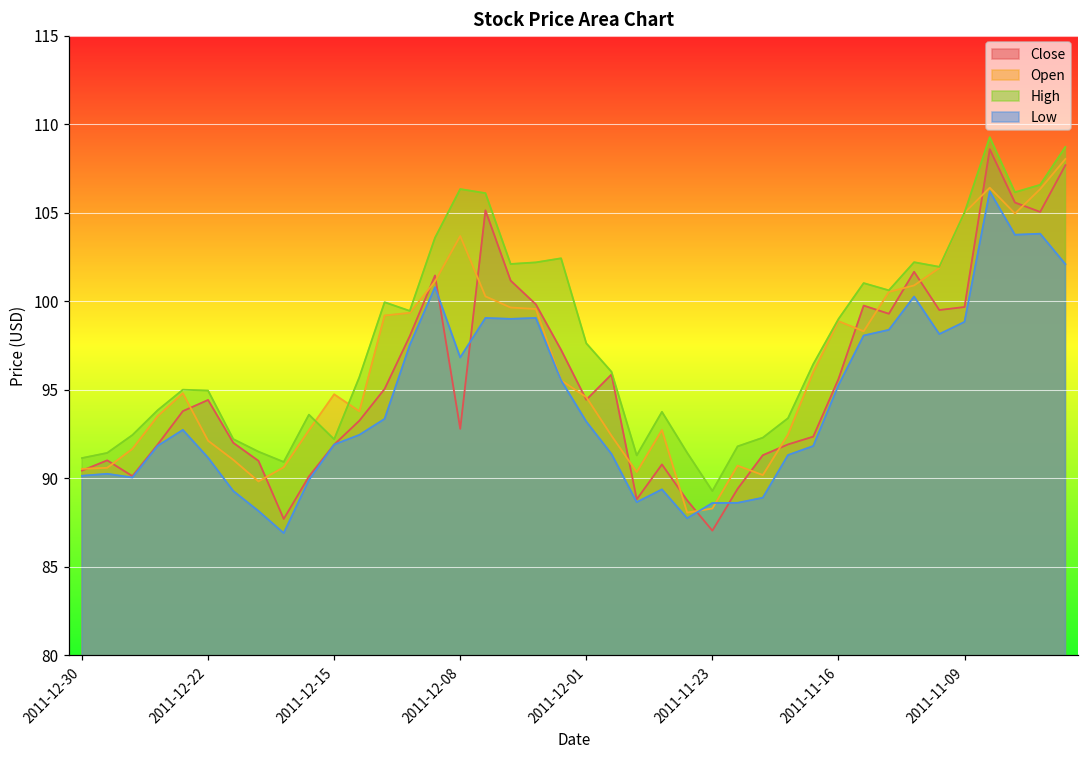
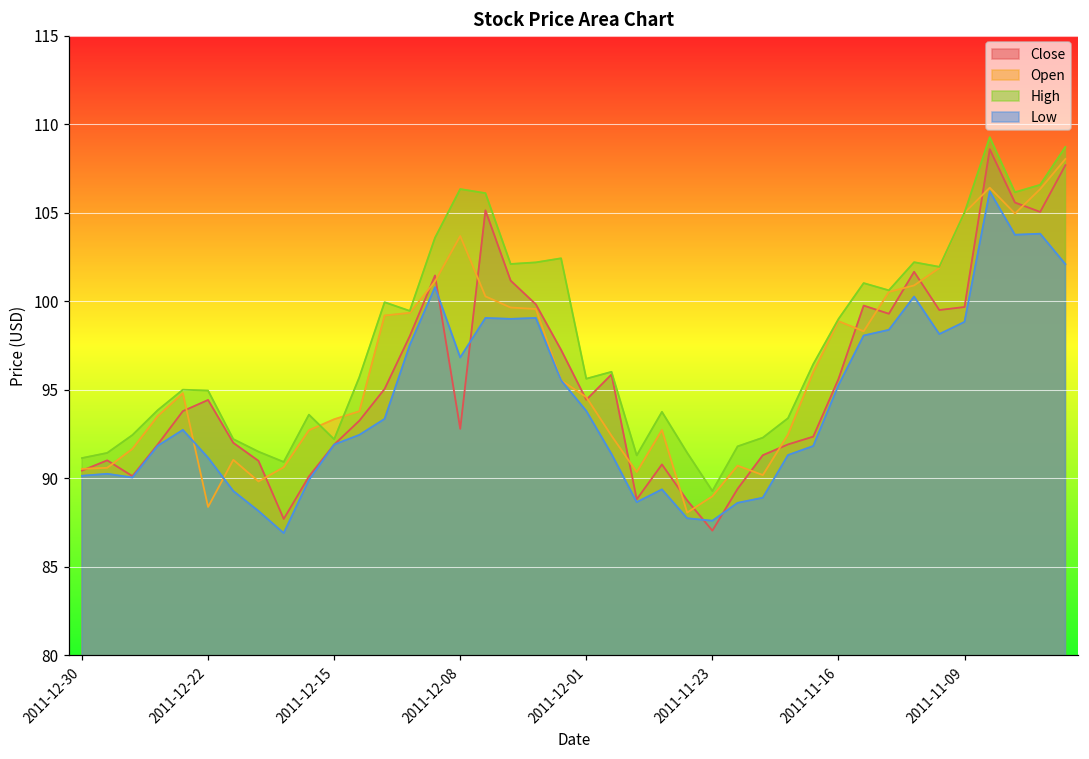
  {
    "Close": {
      "2011-12-22": 94.4,
      "2011-12-08": 92.8,
      "2011-11-23": 87.0,
      "2011-11-16": 95.6,
      "2011-11-09": 99.7
    },
    "Open": {
-     "2011-12-22": 92.1,
-     "2011-12-15": 94.7,
+     "2011-12-22": 88.4,
+     "2011-12-15": 93.3,
      "2011-12-08": 103.7,
-     "2011-11-23": 88.3
+     "2011-11-23": 89.0
    },
    "High": {
      "2011-12-30": 91.1,
      "2011-12-22": 95.0,
      "2011-12-15": 92.2,
      "2011-12-08": 106.3,
-     "2011-12-01": 97.6,
+     "2011-12-01": 95.6,
      "2011-11-23": 89.3
    },
    "Low": {
      "2011-12-30": 90.1,
      "2011-12-22": 91.2,
      "2011-12-08": 96.8,
-     "2011-12-01": 93.2,
-     "2011-11-23": 88.6,
+     "2011-12-01": 93.8,
+     "2011-11-23": 87.6,
      "2011-11-16": 95.3,
      "2011-11-09": 98.8
    }
  }
